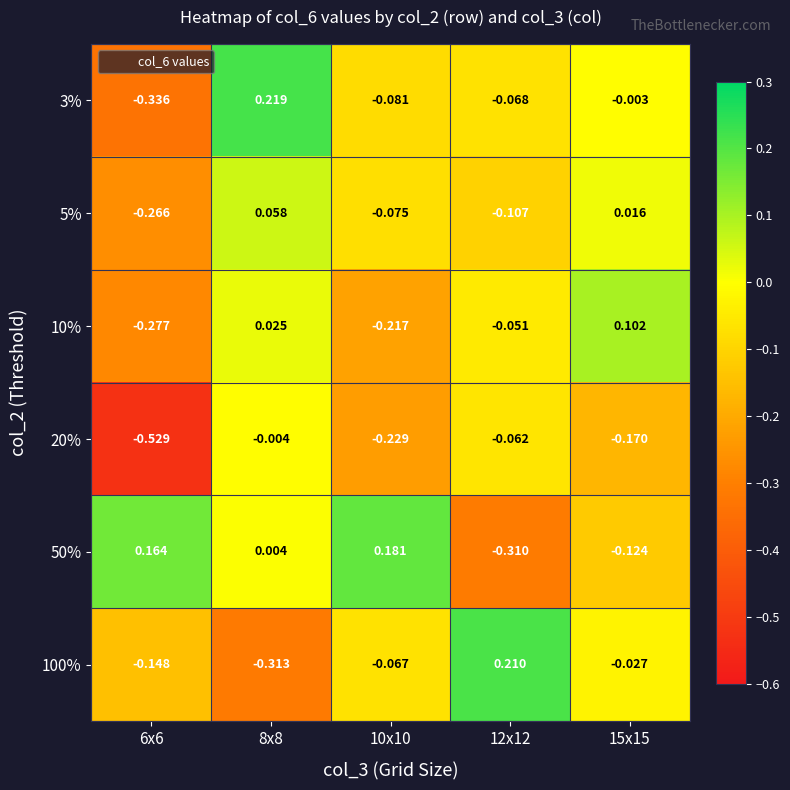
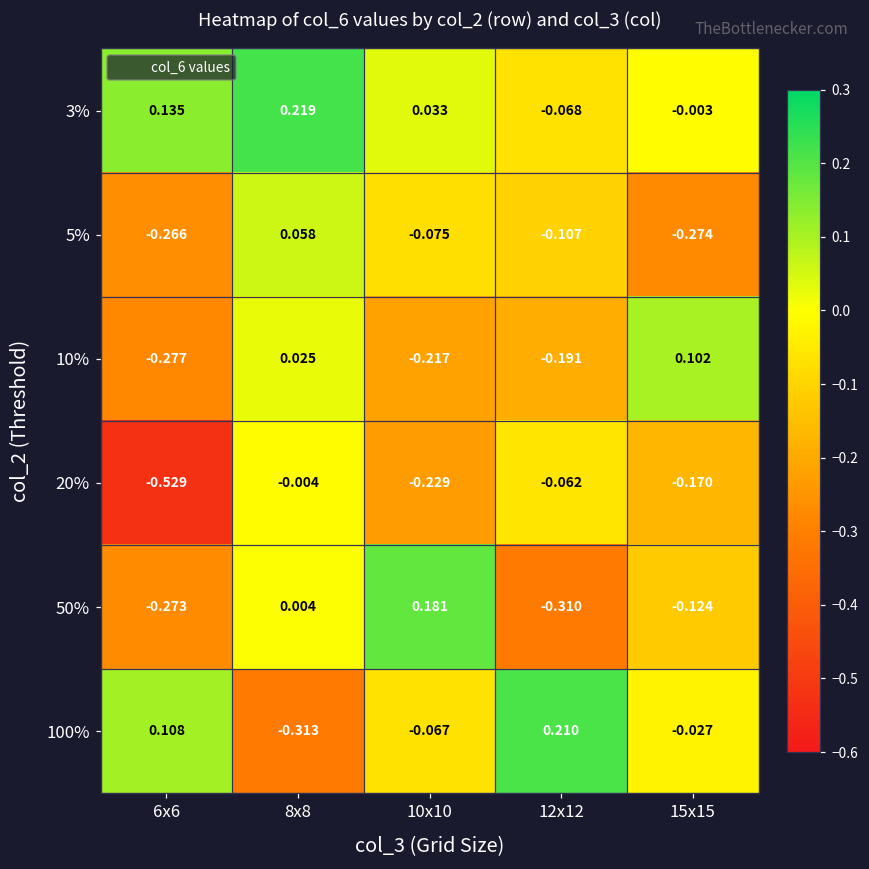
  {
    "3%": {
-     "6x6": -0.336,
+     "6x6": 0.135,
      "8x8": 0.219,
-     "10x10": -0.081,
+     "10x10": 0.033,
      "12x12": -0.068,
      "15x15": -0.003
    },
    "5%": {
      "6x6": -0.266,
      "8x8": 0.058,
      "10x10": -0.075,
      "12x12": -0.107,
-     "15x15": 0.016
+     "15x15": -0.274
    },
    "10%": {
      "6x6": -0.277,
      "8x8": 0.025,
      "10x10": -0.217,
-     "12x12": -0.051,
+     "12x12": -0.191,
      "15x15": 0.102
    },
    "20%": {
      "6x6": -0.529,
      "8x8": -0.004,
      "10x10": -0.229,
      "12x12": -0.062,
      "15x15": -0.170
    },
    "50%": {
-     "6x6": 0.164,
+     "6x6": -0.273,
      "8x8": 0.004,
      "10x10": 0.181,
      "12x12": -0.310,
      "15x15": -0.124
    },
    "100%": {
-     "6x6": -0.148,
+     "6x6": 0.108,
      "8x8": -0.313,
      "10x10": -0.067,
      "12x12": 0.210,
      "15x15": -0.027
    }
  }
